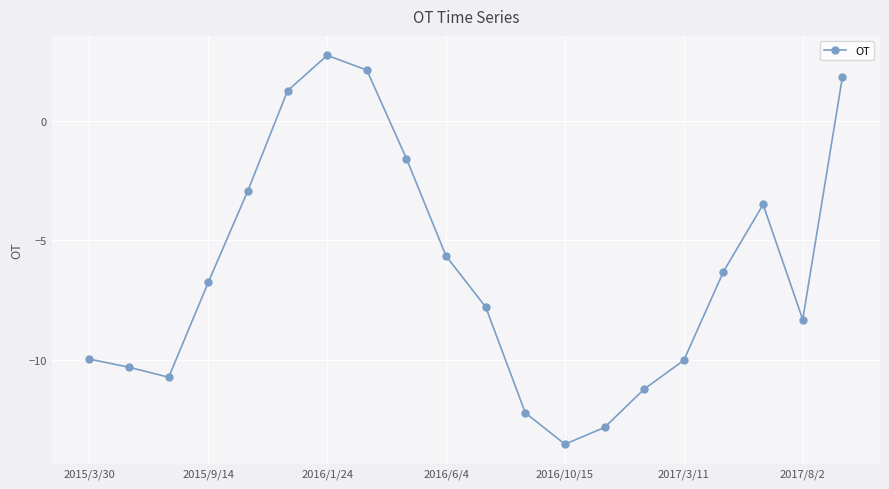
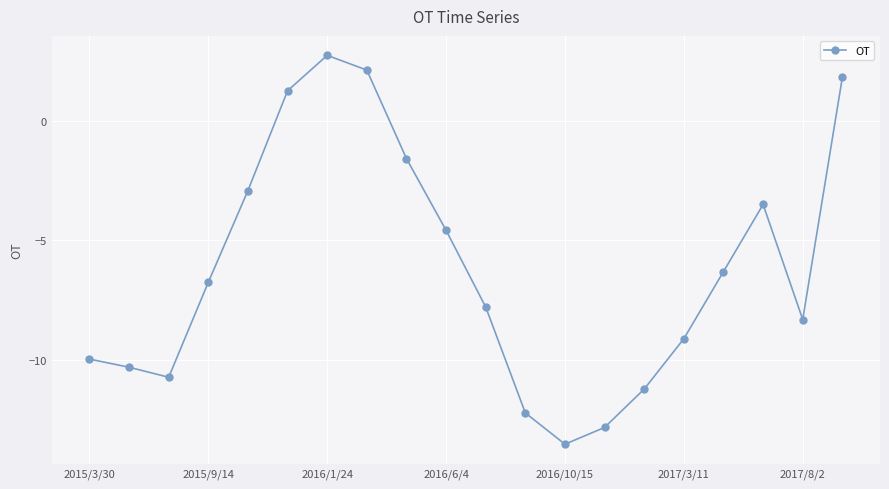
  {
    "2015/3/30": -10.0,
    "2015/9/14": -6.7,
    "2016/1/24": 2.7,
-   "2016/6/4": -5.7,
+   "2016/6/4": -4.6,
    "2016/10/15": -13.5,
-   "2017/3/11": -10.0,
+   "2017/3/11": -9.1,
    "2017/8/2": -8.3
  }
